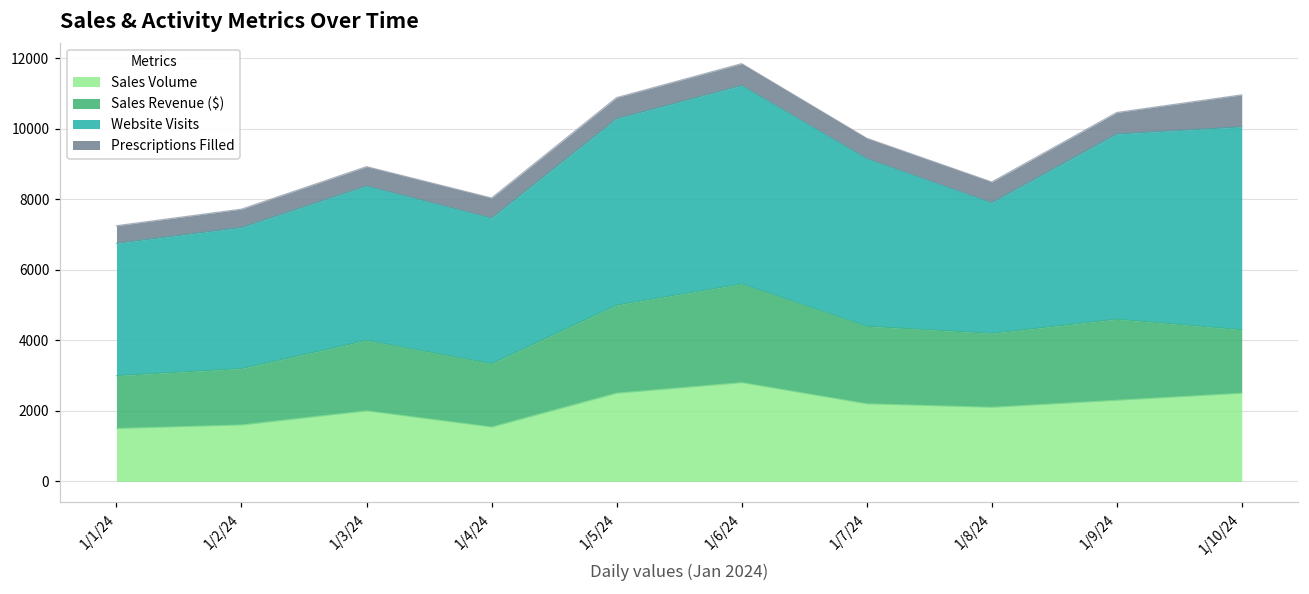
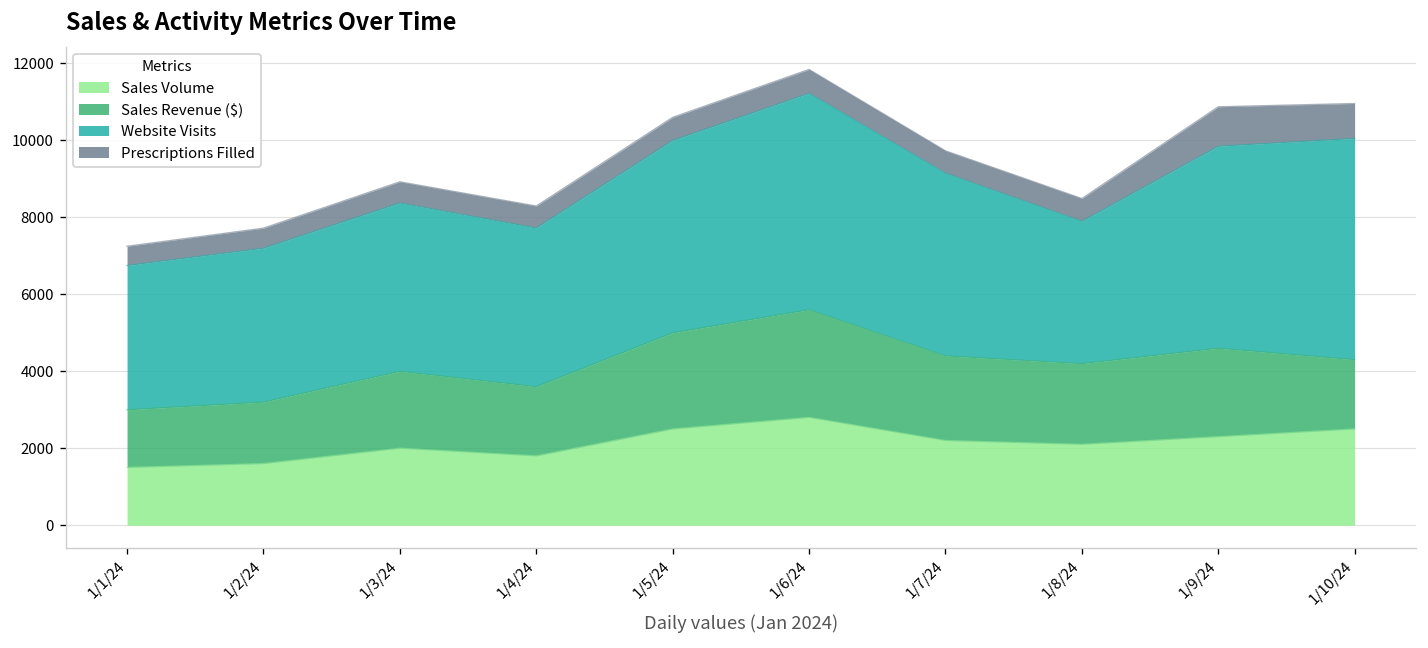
  {
    "Sales Volume": {
      "1/1/24": 1500,
      "1/2/24": 1600,
      "1/3/24": 2000,
-     "1/4/24": 1500,
+     "1/4/24": 1800,
      "1/5/24": 2500,
      "1/6/24": 2800,
      "1/7/24": 2200,
      "1/8/24": 2100,
      "1/9/24": 2300,
      "1/10/24": 2500
    },
    "Sales Revenue ($)": {
      "1/1/24": 1500,
      "1/2/24": 1600,
      "1/3/24": 2000,
      "1/4/24": 1800,
      "1/5/24": 2500,
      "1/6/24": 2800,
      "1/7/24": 2200,
      "1/8/24": 2100,
      "1/9/24": 2300,
      "1/10/24": 1800
    },
    "Website Visits": {
      "1/1/24": 3800,
      "1/2/24": 4000,
      "1/3/24": 4400,
      "1/4/24": 4100,
-     "1/5/24": 5300,
+     "1/5/24": 5000,
      "1/6/24": 5600,
      "1/7/24": 4800,
      "1/8/24": 3700,
      "1/9/24": 5300,
      "1/10/24": 5800
    },
    "Prescriptions Filled": {
      "1/1/24": 500,
      "1/2/24": 500,
      "1/3/24": 600,
      "1/4/24": 600,
      "1/5/24": 600,
      "1/6/24": 600,
      "1/7/24": 600,
      "1/8/24": 600,
-     "1/9/24": 600,
+     "1/9/24": 1000,
      "1/10/24": 900
    }
  }
